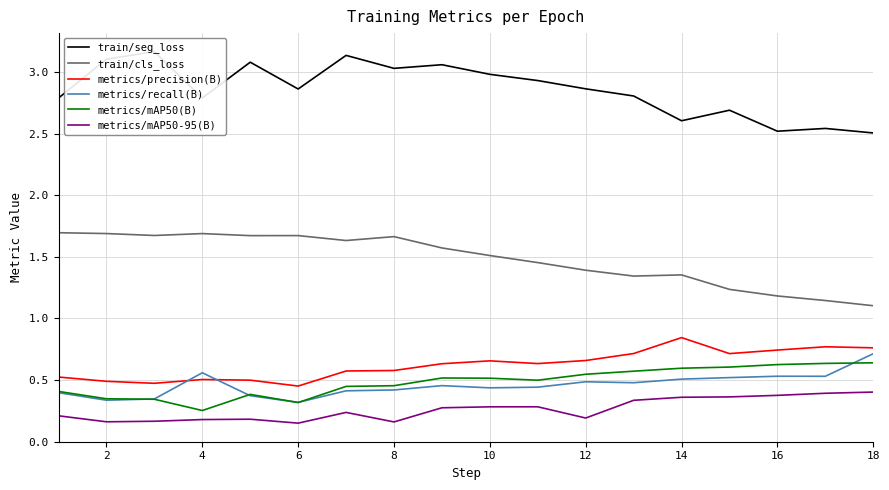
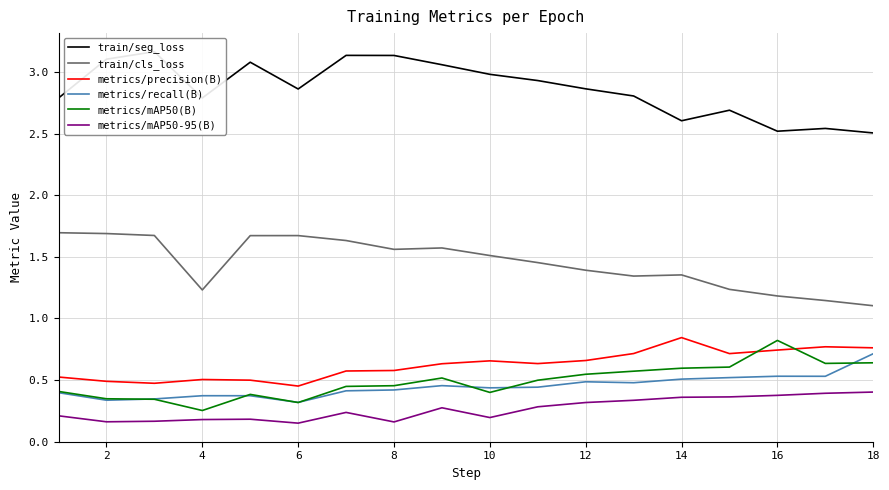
  {
    "train/seg_loss": {
      "6": 2.86,
-     "8": 3.03,
+     "8": 3.13,
      "10": 2.98,
      "12": 2.86,
      "14": 2.60,
      "16": 2.52,
      "18": 2.51
    },
    "train/cls_loss": {
      "2": 1.69,
-     "4": 1.69,
+     "4": 1.23,
      "6": 1.67,
-     "8": 1.66,
+     "8": 1.56,
      "10": 1.51,
      "12": 1.39,
      "14": 1.35,
      "16": 1.18,
      "18": 1.10
    },
    "metrics/precision(B)": {
      "2": 0.49,
      "4": 0.50,
      "6": 0.45,
      "8": 0.58,
      "10": 0.66,
      "12": 0.66,
      "14": 0.84,
      "16": 0.74,
      "18": 0.76
    },
    "metrics/recall(B)": {
-     "4": 0.56,
+     "4": 0.37,
      "8": 0.42,
      "10": 0.44,
      "12": 0.49,
      "14": 0.51,
      "16": 0.53,
      "18": 0.71
    },
    "metrics/mAP50(B)": {
      "4": 0.25,
      "8": 0.45,
-     "10": 0.51,
+     "10": 0.40,
      "12": 0.55,
      "14": 0.60,
-     "16": 0.63,
+     "16": 0.82,
      "18": 0.64
    },
    "metrics/mAP50-95(B)": {
      "2": 0.16,
      "4": 0.18,
      "6": 0.15,
      "8": 0.16,
-     "10": 0.28,
-     "12": 0.19,
+     "10": 0.20,
+     "12": 0.32,
      "14": 0.36,
      "16": 0.38,
      "18": 0.40
    }
  }
